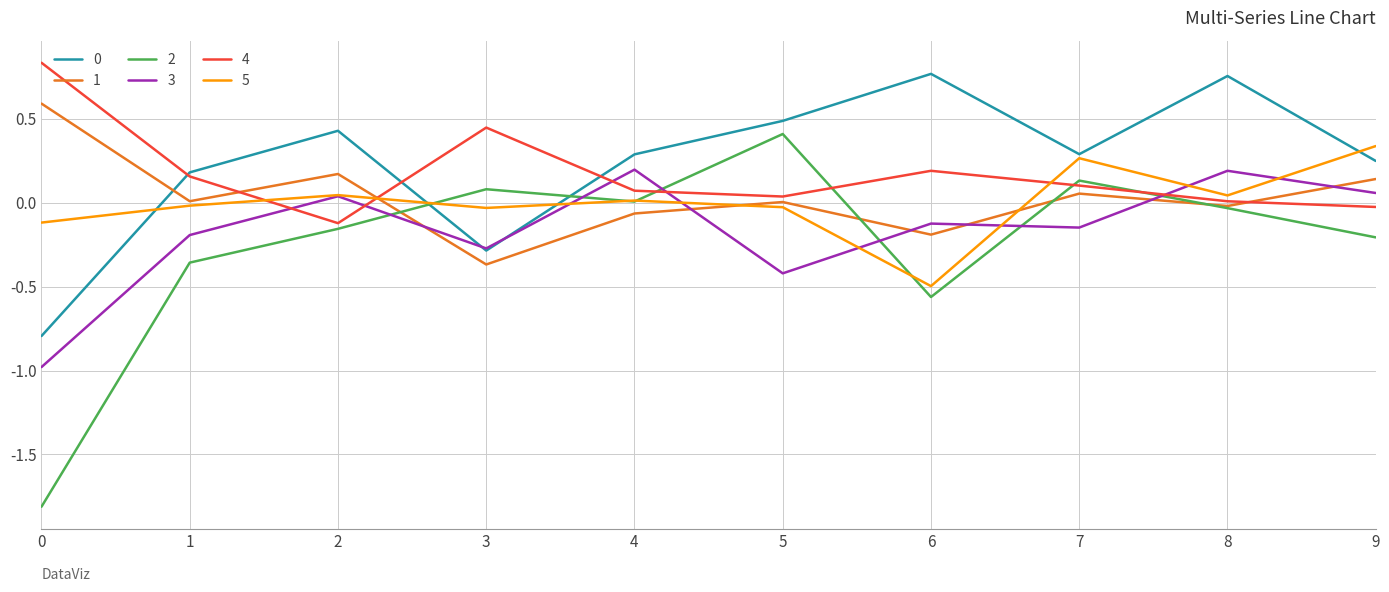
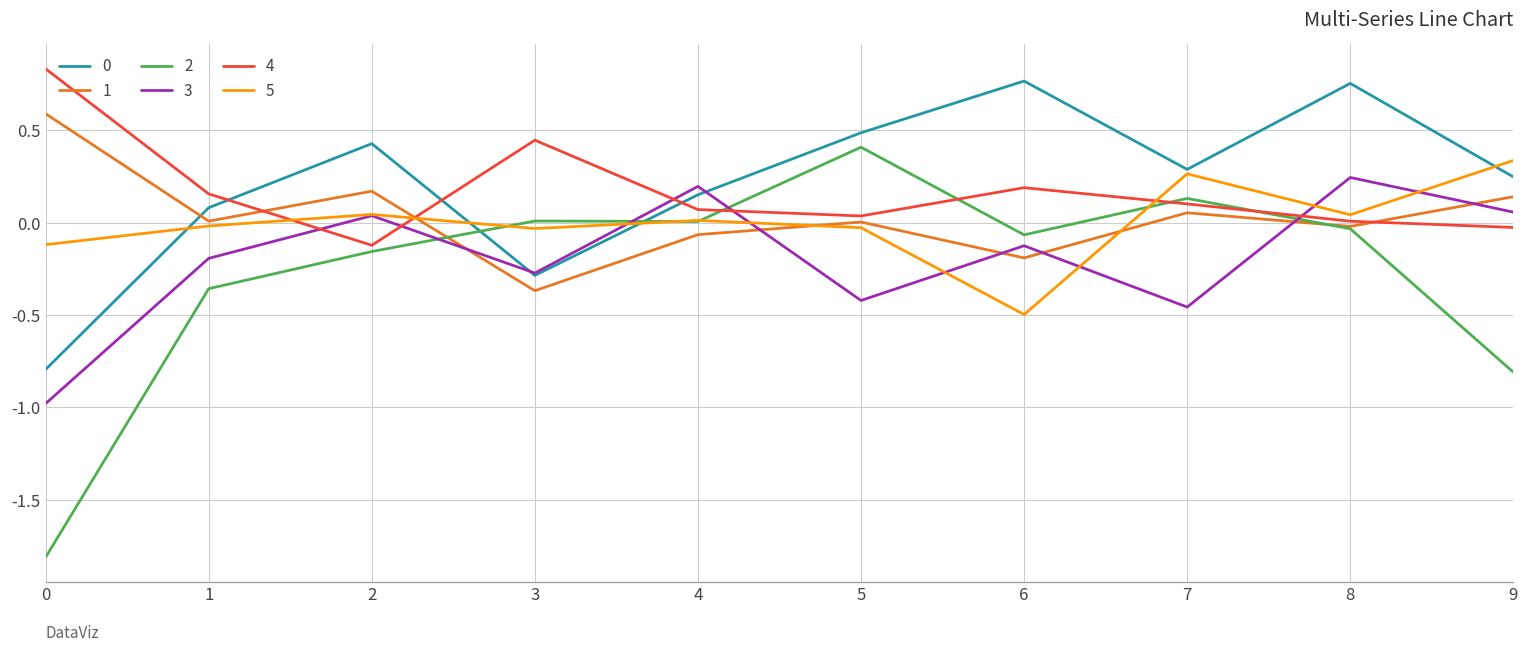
  {
    "0": {
      "0": -0.79,
-     "1": 0.18,
+     "1": 0.08,
      "2": 0.43,
-     "4": 0.29,
+     "4": 0.15,
      "5": 0.49,
      "6": 0.77,
      "7": 0.29,
      "8": 0.75,
      "9": 0.25
    },
    "2": {
      "0": -1.81,
      "1": -0.36,
      "2": -0.16,
-     "3": 0.08,
+     "3": 0.01,
      "5": 0.41,
-     "6": -0.56,
+     "6": -0.07,
      "7": 0.13,
-     "9": -0.21
+     "9": -0.81
    },
    "3": {
      "0": -0.98,
      "1": -0.19,
      "4": 0.20,
      "5": -0.42,
      "6": -0.12,
-     "7": -0.15,
-     "8": 0.19,
+     "7": -0.46,
+     "8": 0.25,
      "9": 0.06
    }
  }
